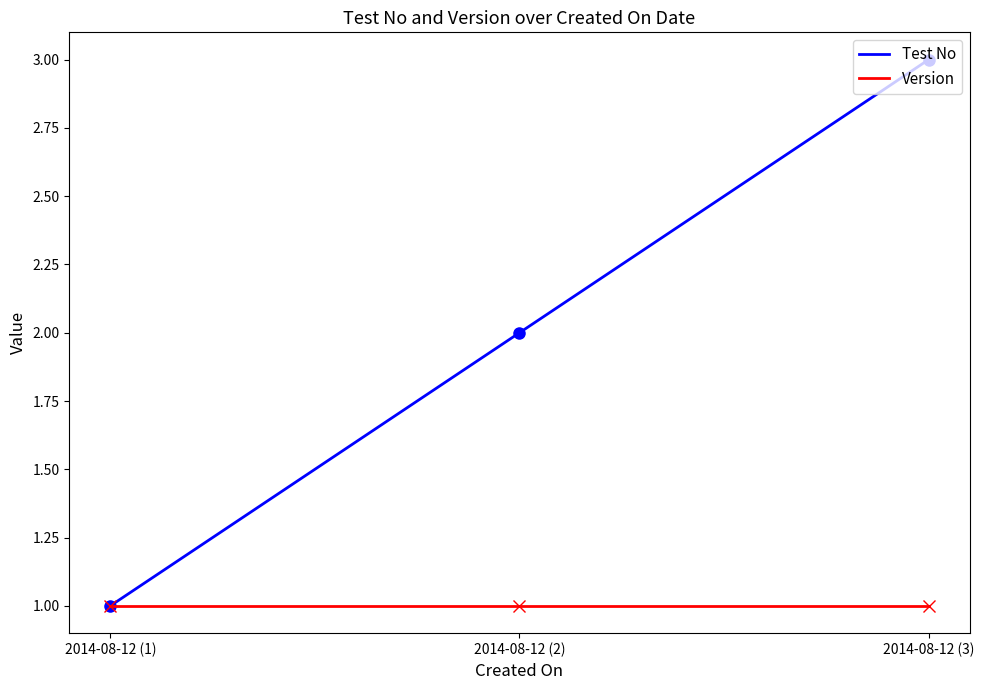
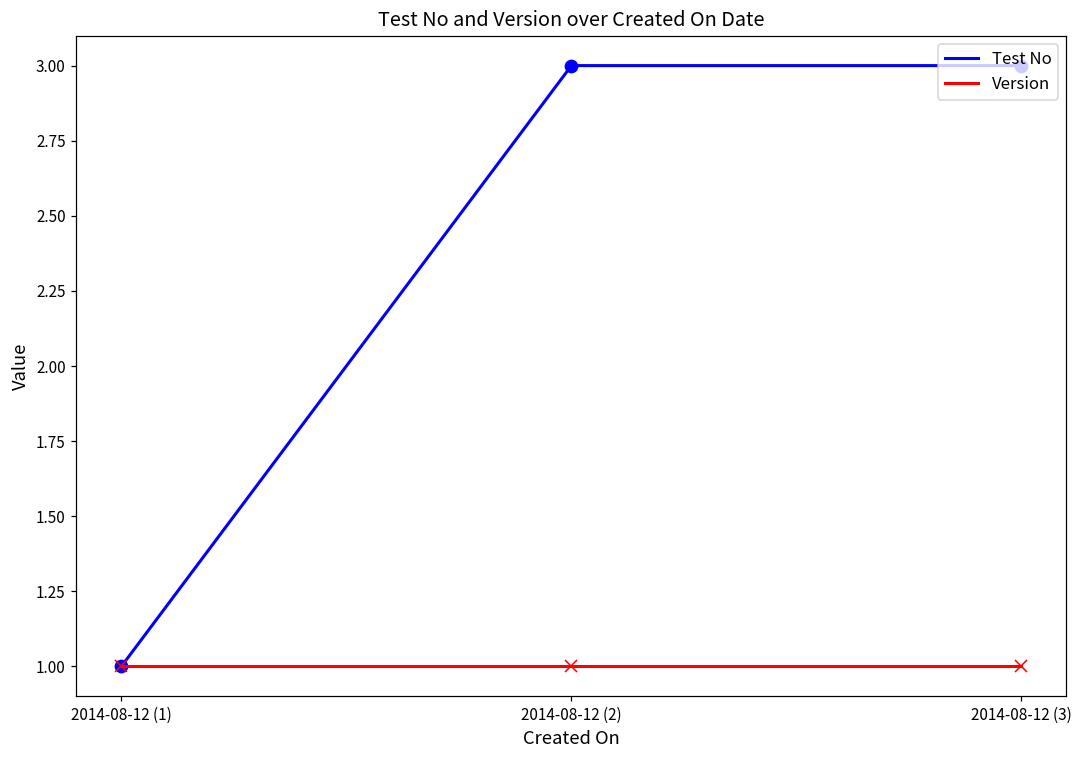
  {
    "Test No": {
-     "2014-08-12 (2)": 2
+     "2014-08-12 (2)": 3
    },
    "Version": {
      "2014-08-12 (2)": 1,
      "2014-08-12 (3)": 1
    }
  }
